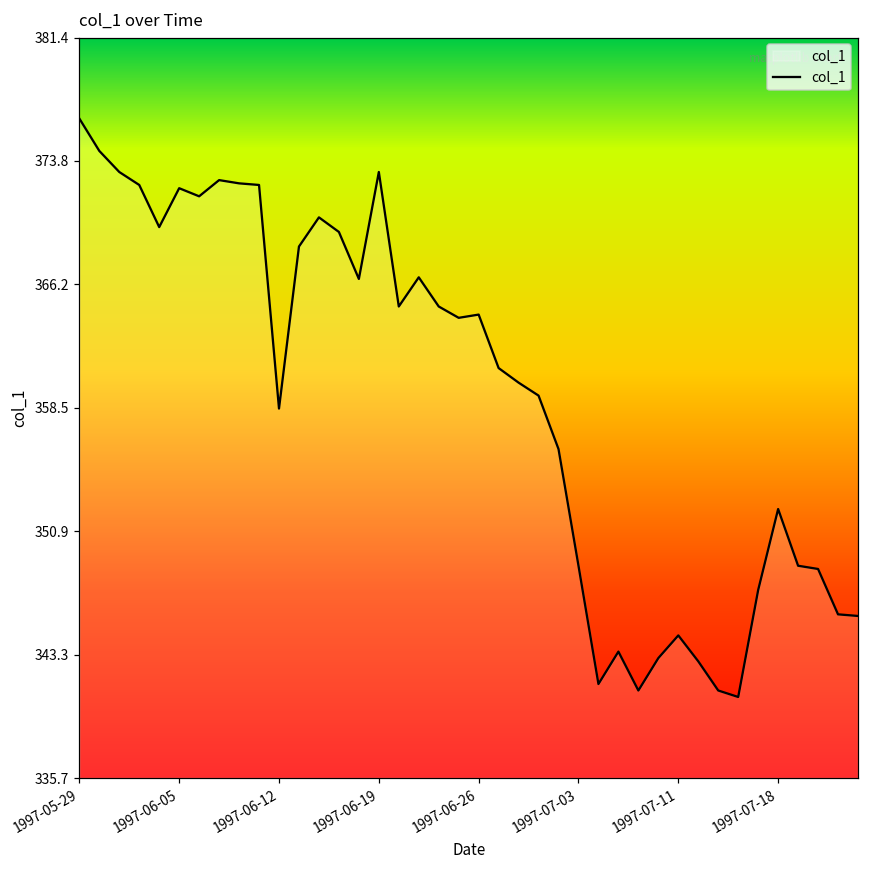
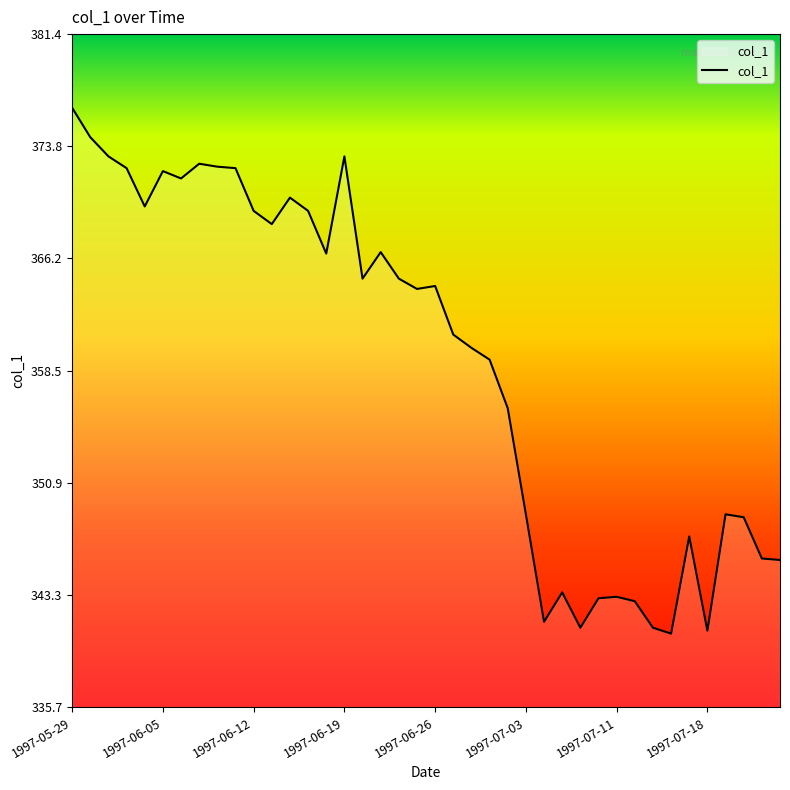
  {
    "1997-05-29": 376.4,
    "1997-06-05": 372.1,
-   "1997-06-12": 358.5,
+   "1997-06-12": 369.4,
    "1997-06-19": 373.1,
    "1997-06-26": 364.3,
    "1997-07-03": 348.8,
-   "1997-07-11": 344.5,
-   "1997-07-18": 352.3
+   "1997-07-11": 343.2,
+   "1997-07-18": 340.9
  }
